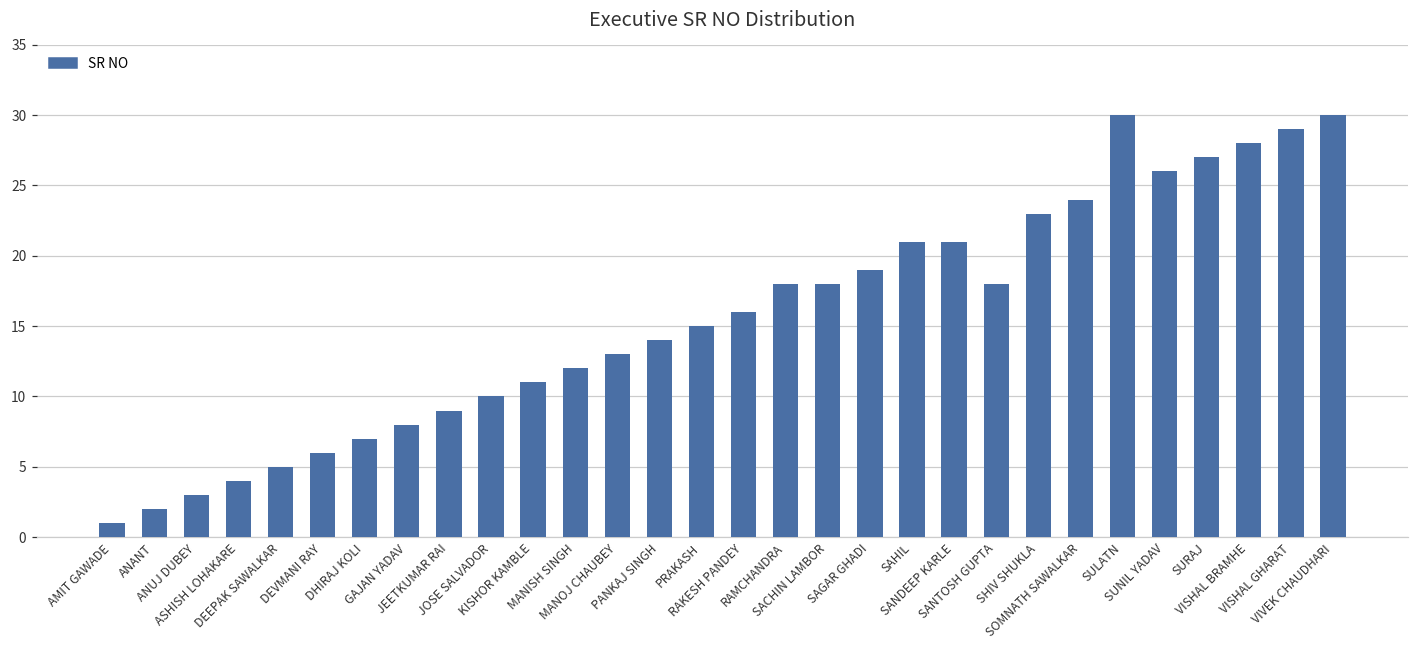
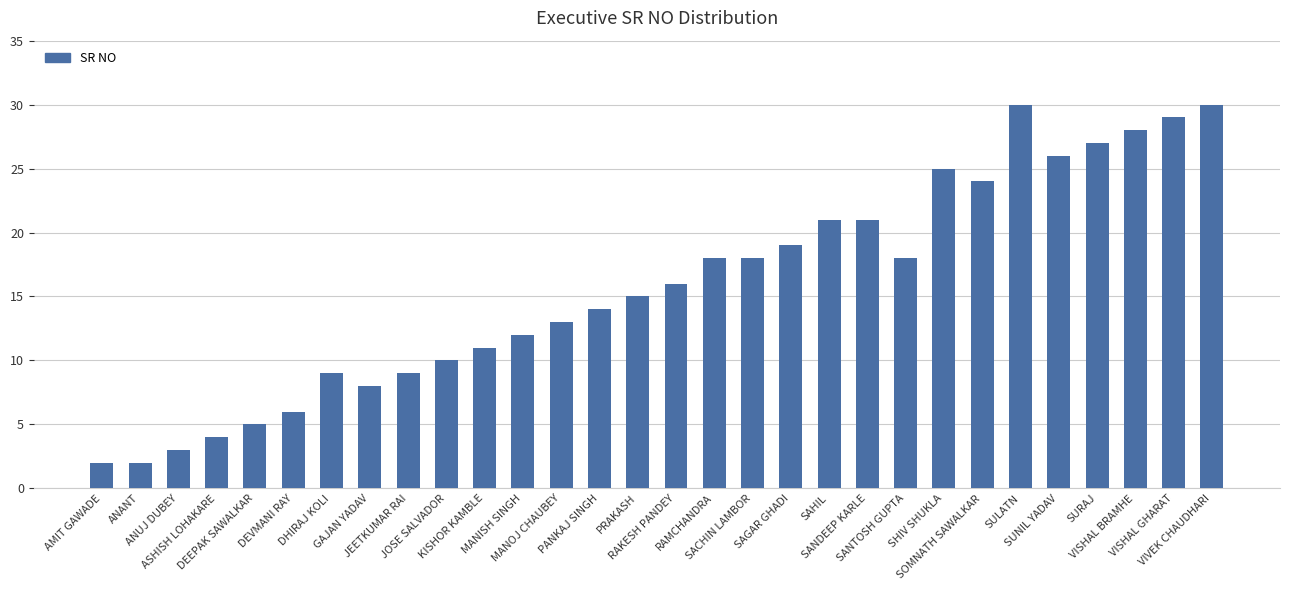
  {
-   "AMIT GAWADE": 1,
+   "AMIT GAWADE": 2,
    "ANANT": 2,
    "ANUJ DUBEY": 3,
    "ASHISH LOHAKARE": 4,
    "DEEPAK SAWALKAR": 5,
    "DEVMANI RAY": 6,
-   "DHIRAJ KOLI": 7,
+   "DHIRAJ KOLI": 9,
    "GAJAN YADAV": 8,
    "JEETKUMAR RAI": 9,
    "JOSE SALVADOR": 10,
    "KISHOR KAMBLE": 11,
    "MANISH SINGH": 12,
    "MANOJ CHAUBEY": 13,
    "PANKAJ SINGH": 14,
    "PRAKASH": 15,
    "RAKESH PANDEY": 16,
    "RAMCHANDRA": 18,
    "SACHIN LAMBOR": 18,
    "SAGAR GHADI": 19,
    "SAHIL": 21,
    "SANDEEP KARLE": 21,
    "SANTOSH GUPTA": 18,
-   "SHIV SHUKLA": 23,
+   "SHIV SHUKLA": 25,
    "SOMNATH SAWALKAR": 24,
    "SULATN": 30,
    "SUNIL YADAV": 26,
    "SURAJ": 27,
    "VISHAL BRAMHE": 28,
    "VISHAL GHARAT": 29,
    "VIVEK CHAUDHARI": 30
  }
